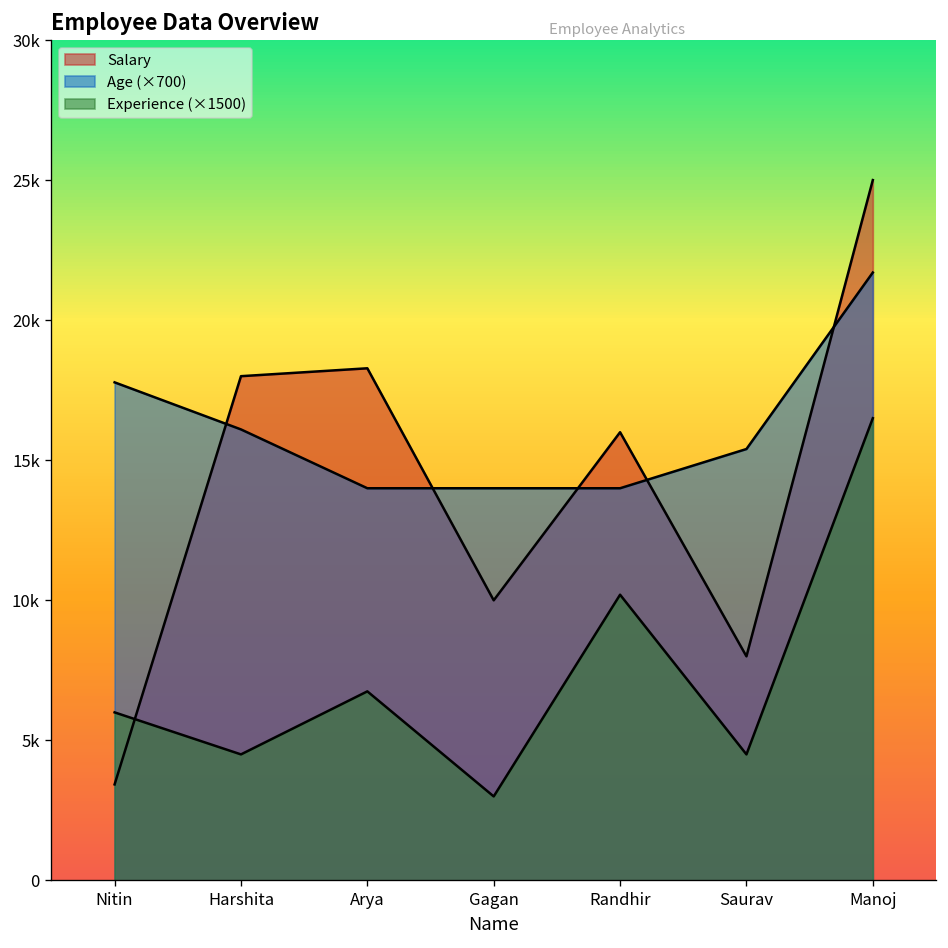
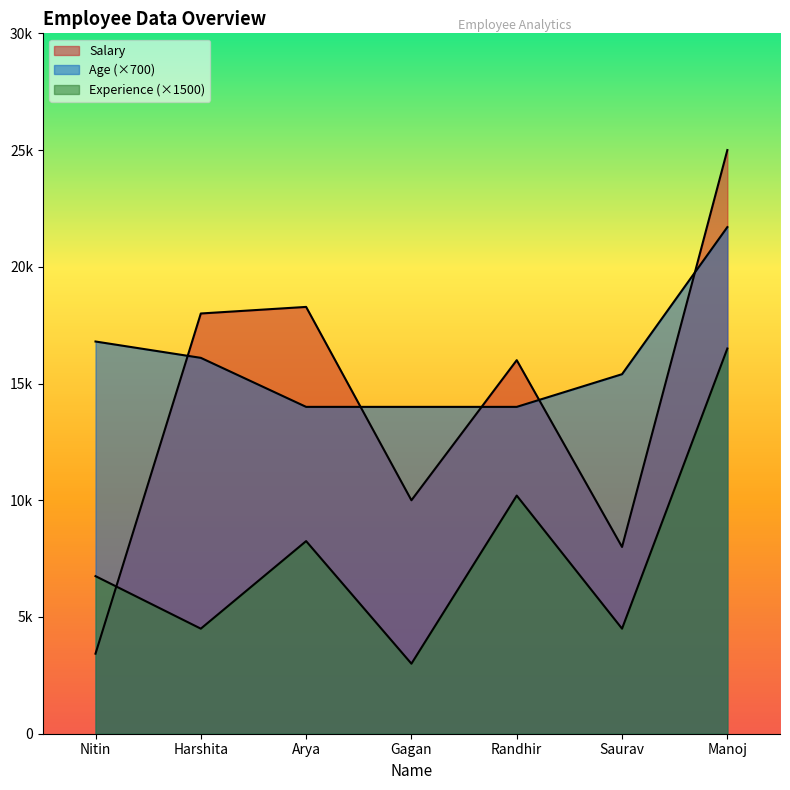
  {
    "Salary": {
      "Nitin": 3400,
      "Harshita": 18000,
      "Arya": 18300,
      "Gagan": 10000,
      "Randhir": 16000,
      "Saurav": 8000,
      "Manoj": 25000
    },
    "Age (×700)": {
-     "Nitin": 17800,
+     "Nitin": 16800,
      "Harshita": 16100,
      "Arya": 14000,
      "Gagan": 14000,
      "Randhir": 14000,
      "Saurav": 15400,
      "Manoj": 21700
    },
    "Experience (×1500)": {
-     "Nitin": 6000,
+     "Nitin": 6800,
      "Harshita": 4500,
-     "Arya": 6800,
+     "Arya": 8300,
      "Gagan": 3000,
      "Randhir": 10200,
      "Saurav": 4500,
      "Manoj": 16500
    }
  }
